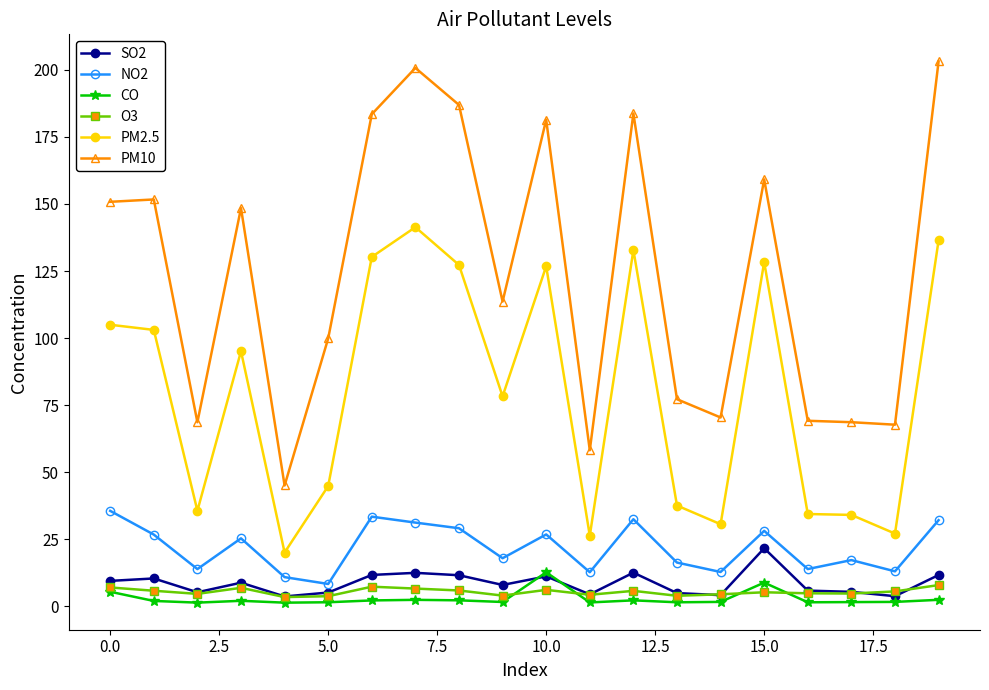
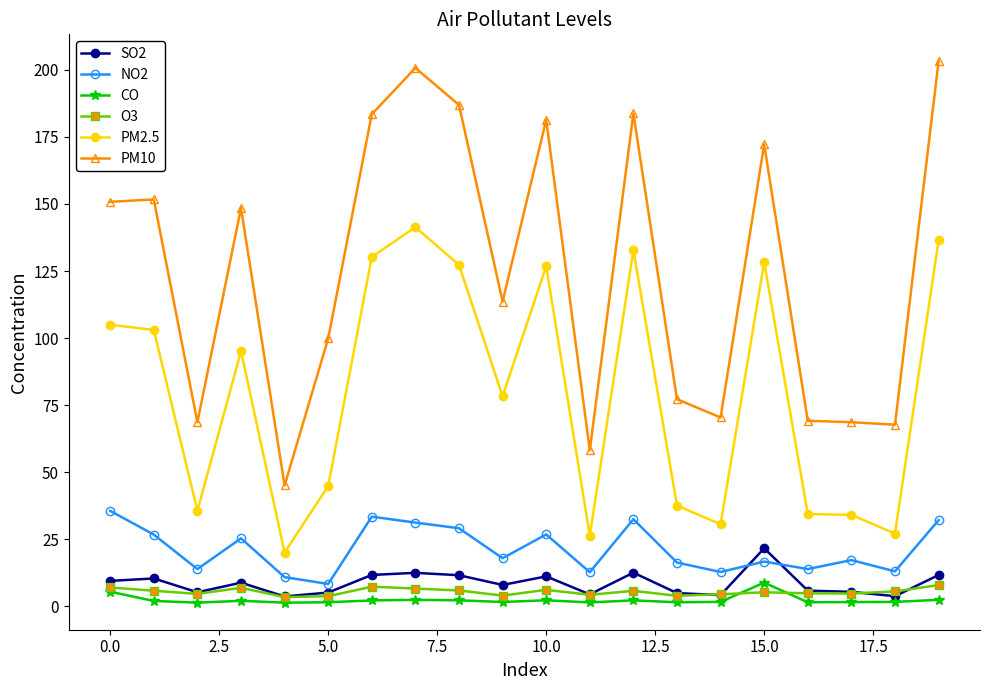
  {
    "SO2": {
      "0.0": 10,
      "5.0": 5,
      "10.0": 11,
      "15.0": 22
    },
    "NO2": {
      "0.0": 36,
      "5.0": 8,
      "10.0": 27,
-     "15.0": 28
+     "15.0": 17
    },
    "CO": {
      "0.0": 5,
      "5.0": 2,
-     "10.0": 13,
+     "10.0": 2,
      "15.0": 9
    },
    "O3": {
      "0.0": 7,
      "5.0": 4,
      "10.0": 6,
      "15.0": 5
    },
    "PM2.5": {
      "0.0": 105,
      "5.0": 45,
      "10.0": 127,
      "15.0": 128
    },
    "PM10": {
      "0.0": 151,
      "5.0": 100,
      "10.0": 181,
-     "15.0": 159
+     "15.0": 172
    }
  }
